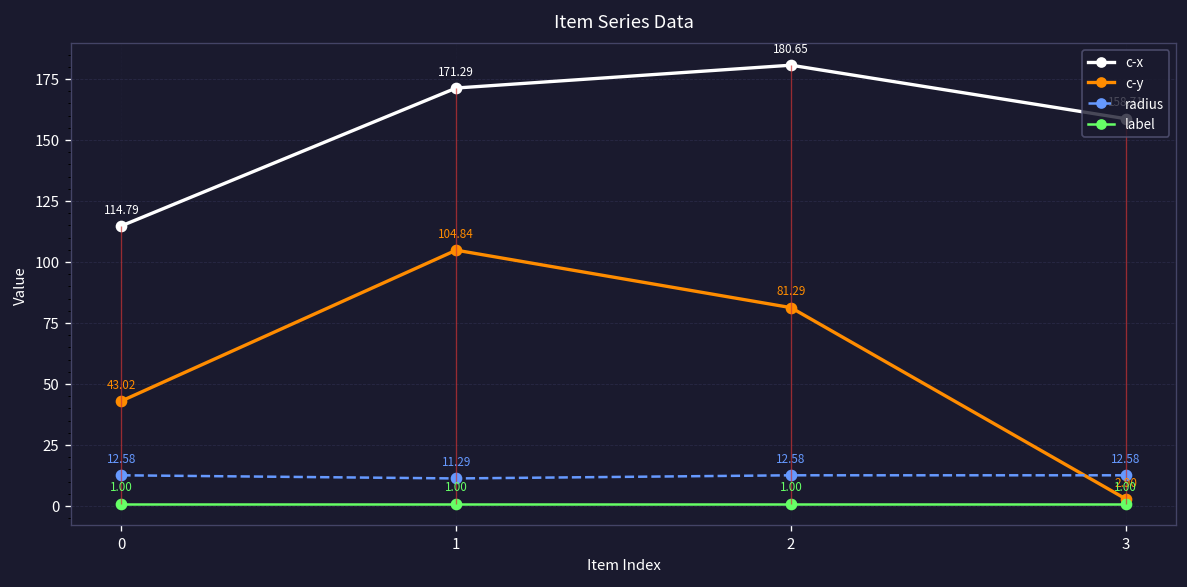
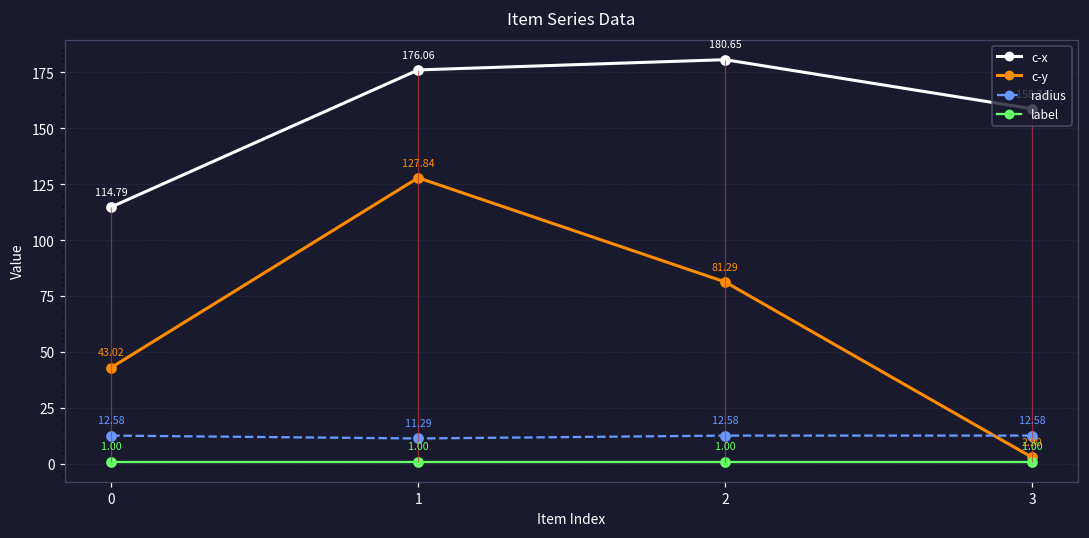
  {
    "c-x": {
      "0": 114.79,
-     "1": 171.29,
+     "1": 176.06,
      "2": 180.65
    },
    "c-y": {
      "0": 43.02,
-     "1": 104.84,
+     "1": 127.84,
      "2": 81.29
    },
    "radius": {
      "0": 12.58,
      "1": 11.29,
      "2": 12.58,
      "3": 12.58
    },
    "label": {
      "0": 1.00,
      "2": 1.00
    }
  }
